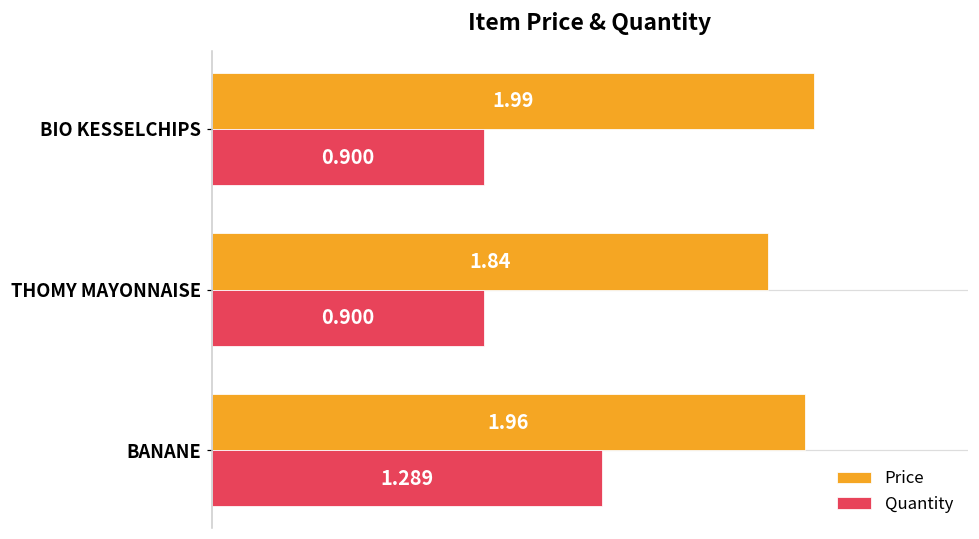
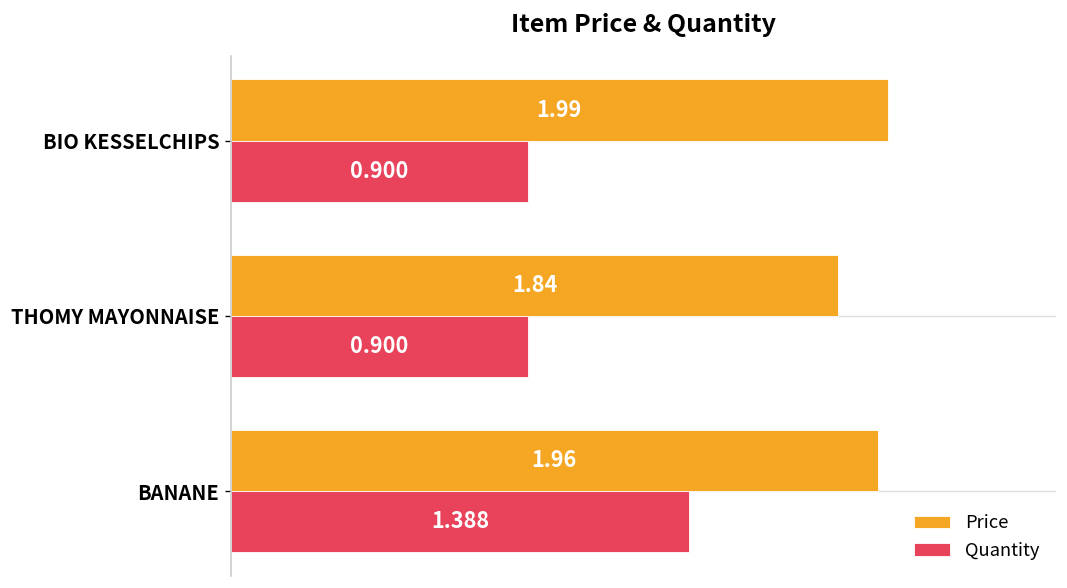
  {
    "Price": {
      "BIO KESSELCHIPS": 1.99,
      "THOMY MAYONNAISE": 1.84,
      "BANANE": 1.96
    },
    "Quantity": {
      "BIO KESSELCHIPS": 0.900,
      "THOMY MAYONNAISE": 0.900,
-     "BANANE": 1.289
+     "BANANE": 1.388
    }
  }
